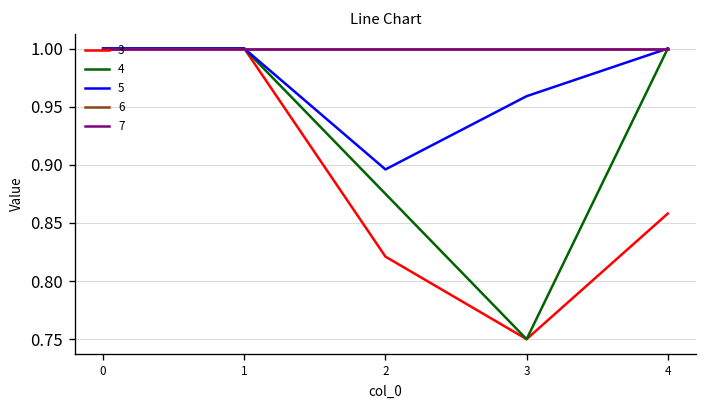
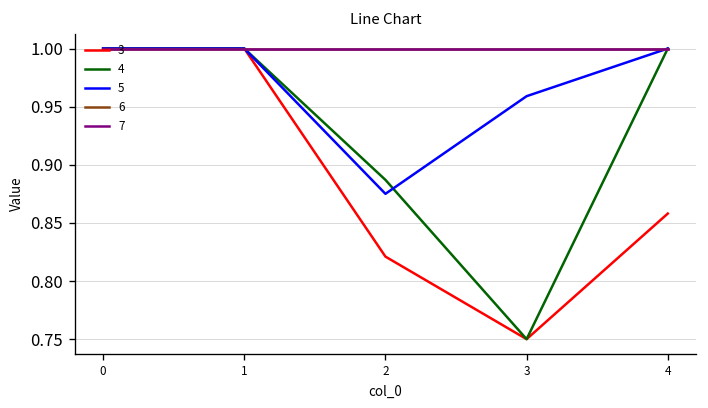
  {
    "3": {
      "2": 0.82,
      "4": 0.86
    },
    "4": {
-     "2": 0.88
+     "2": 0.89
    },
    "5": {
-     "2": 0.90,
+     "2": 0.88,
      "3": 0.96
    },
    "7": {
      "2": 1.00,
      "3": 1.00
    }
  }
